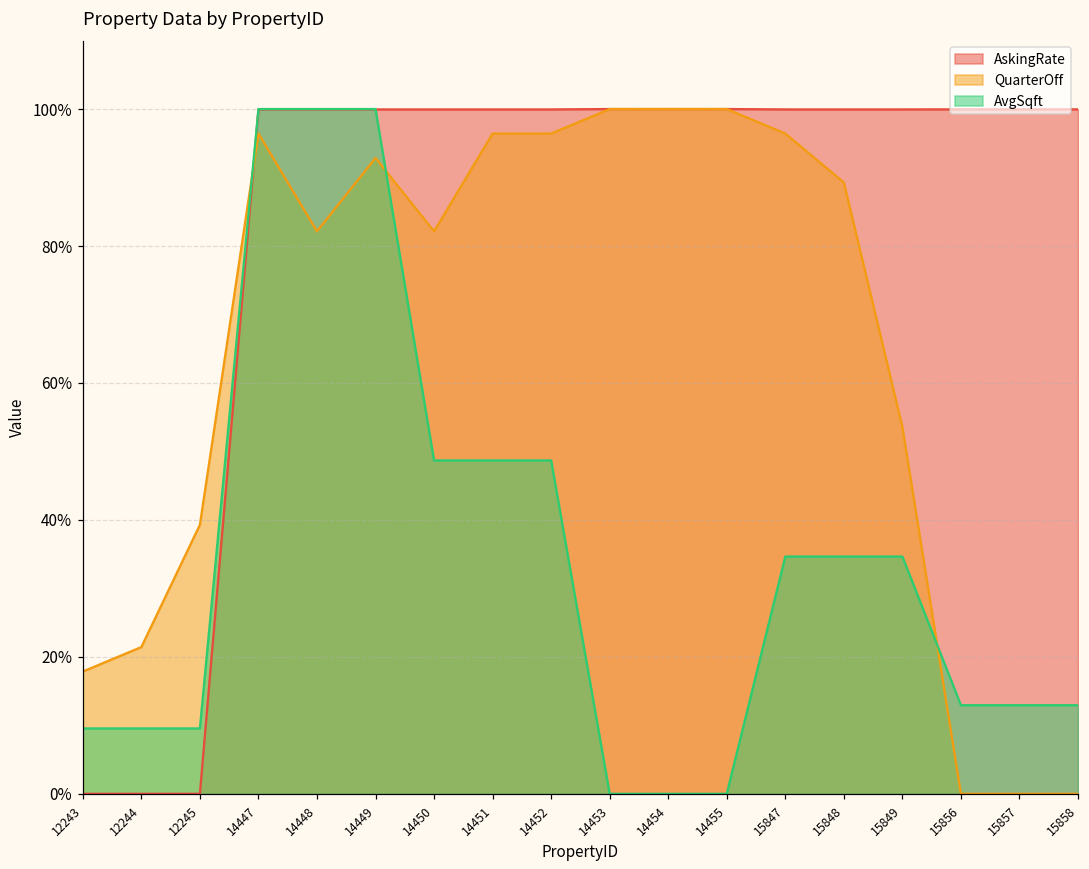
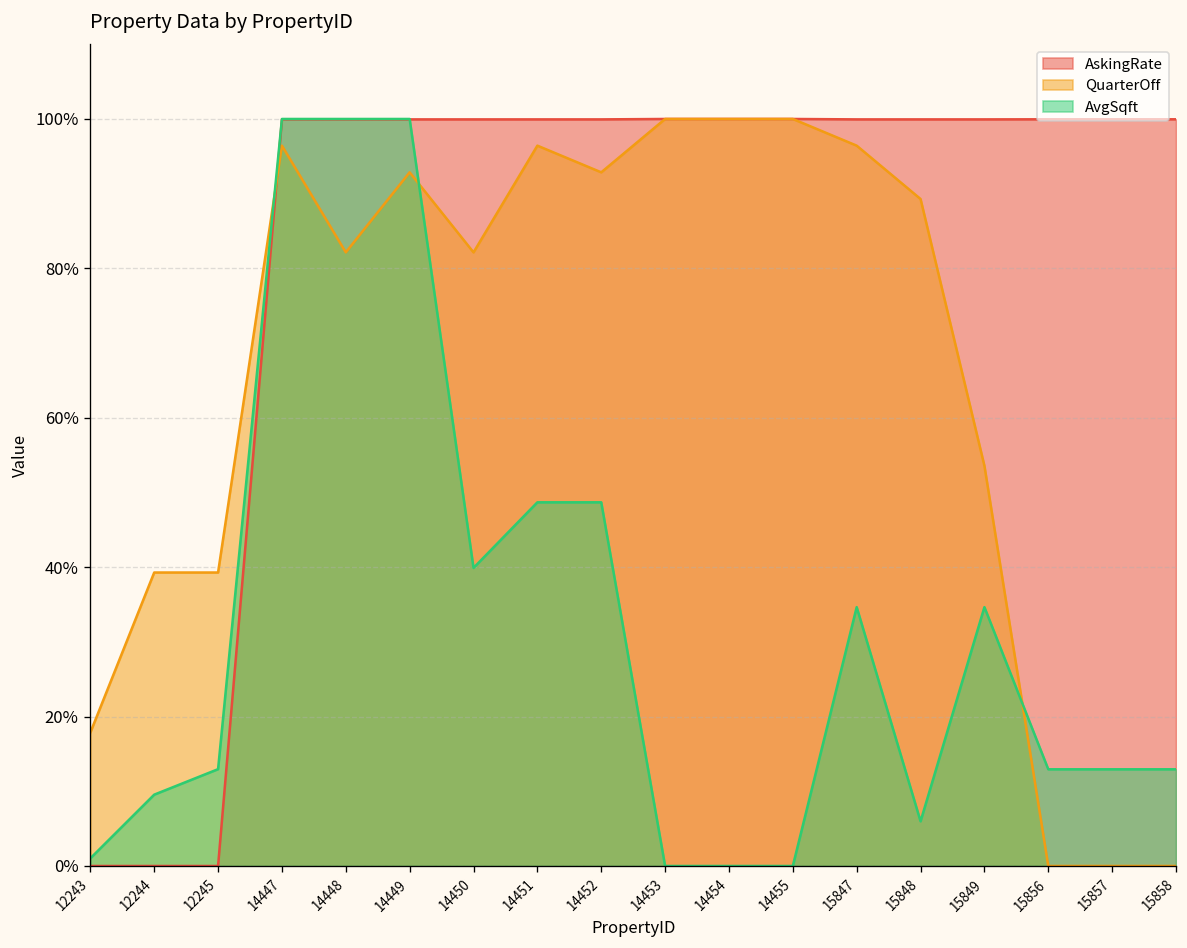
  {
    "AskingRate": {
      "12243": "0%",
      "12244": "0%",
      "12245": "0%",
      "14450": "100%",
      "14451": "100%",
      "14452": "100%",
      "15847": "100%",
      "15848": "100%",
      "15849": "100%",
      "15858": "100%"
    },
    "QuarterOff": {
      "12243": "18%",
-     "12244": "21%",
+     "12244": "39%",
      "12245": "39%",
      "14447": "96%",
      "14448": "82%",
      "14449": "93%",
      "14450": "82%",
      "14451": "96%",
-     "14452": "96%",
+     "14452": "93%",
      "15847": "96%",
      "15848": "89%",
      "15849": "54%",
      "15856": "0%",
      "15857": "0%",
      "15858": "0%"
    },
    "AvgSqft": {
-     "12243": "10%",
+     "12243": "1%",
      "12244": "10%",
-     "12245": "10%",
-     "14450": "49%",
+     "12245": "13%",
+     "14450": "40%",
      "14451": "49%",
      "14452": "49%",
      "14453": "0%",
      "14454": "0%",
      "14455": "0%",
      "15847": "35%",
-     "15848": "35%",
+     "15848": "6%",
      "15849": "35%",
      "15856": "13%",
      "15857": "13%",
      "15858": "13%"
    }
  }
